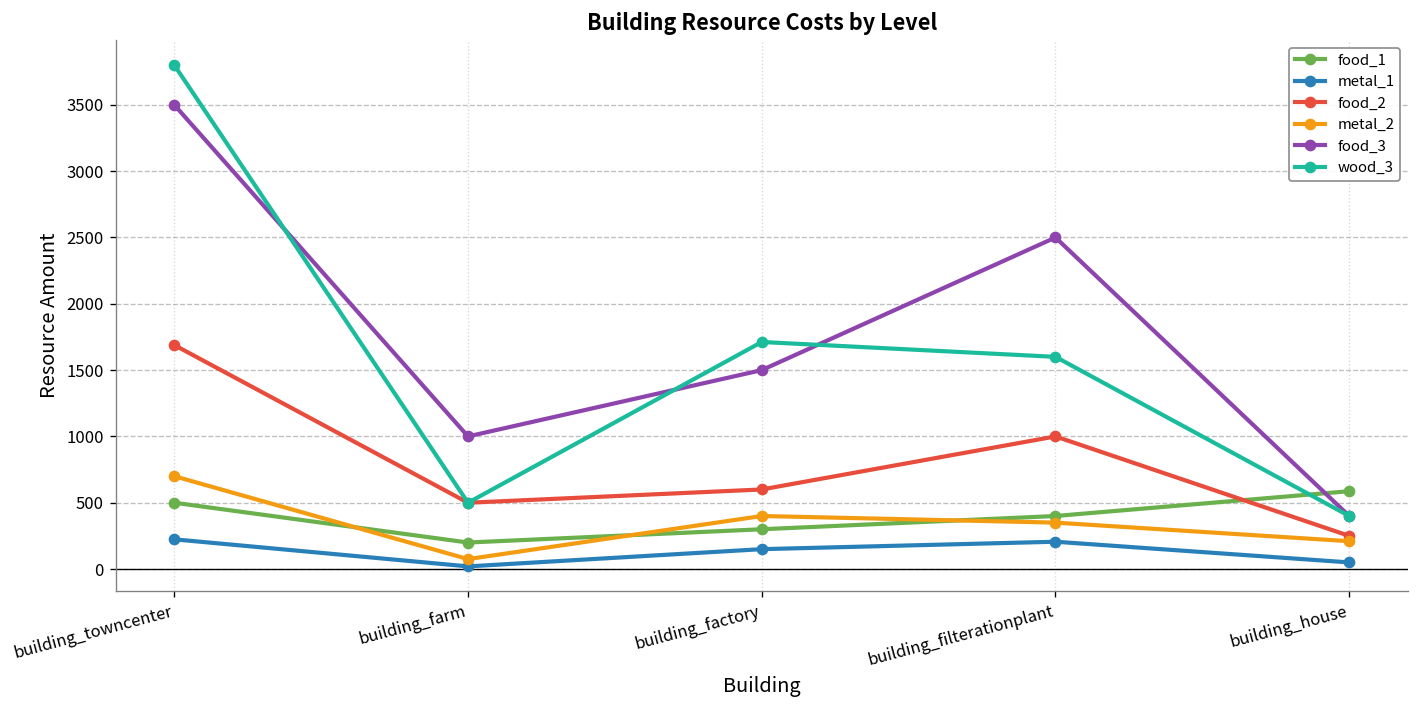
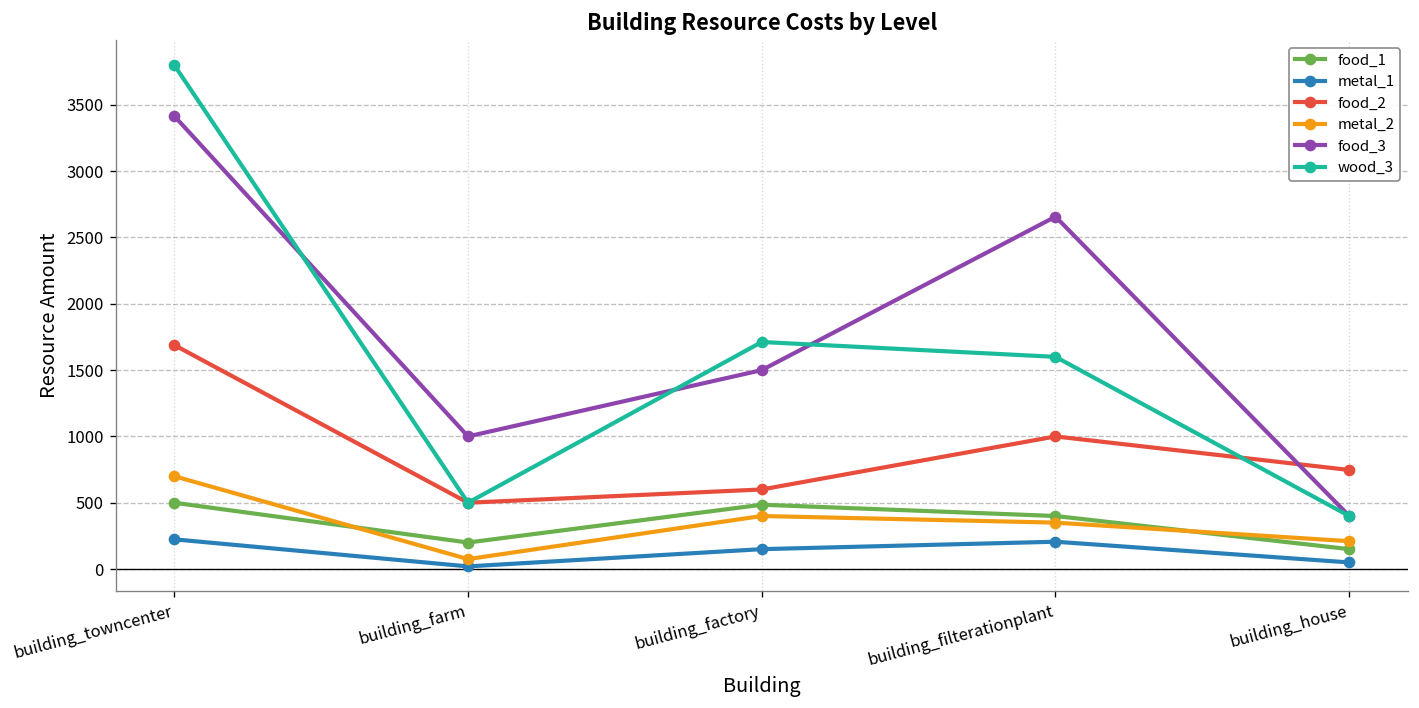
  {
    "food_1": {
      "building_towncenter": 500,
      "building_farm": 200,
-     "building_factory": 300,
+     "building_factory": 490,
      "building_filterationplant": 400,
-     "building_house": 590
+     "building_house": 150
    },
    "metal_1": {
      "building_towncenter": 220,
      "building_farm": 20,
      "building_factory": 150,
      "building_filterationplant": 210,
      "building_house": 50
    },
    "food_2": {
      "building_towncenter": 1690,
      "building_factory": 600,
      "building_filterationplant": 1000,
-     "building_house": 250
+     "building_house": 750
    },
    "metal_2": {
      "building_towncenter": 700,
      "building_farm": 80,
      "building_factory": 400,
      "building_filterationplant": 350,
      "building_house": 210
    },
    "food_3": {
-     "building_towncenter": 3500,
+     "building_towncenter": 3420,
      "building_farm": 1000,
      "building_factory": 1500,
-     "building_filterationplant": 2500
+     "building_filterationplant": 2660
    },
    "wood_3": {
      "building_towncenter": 3800,
      "building_factory": 1710,
      "building_filterationplant": 1600
    }
  }
